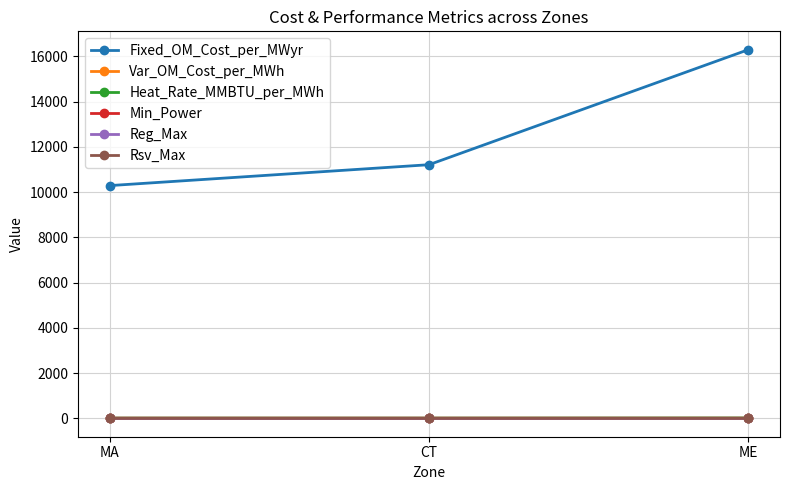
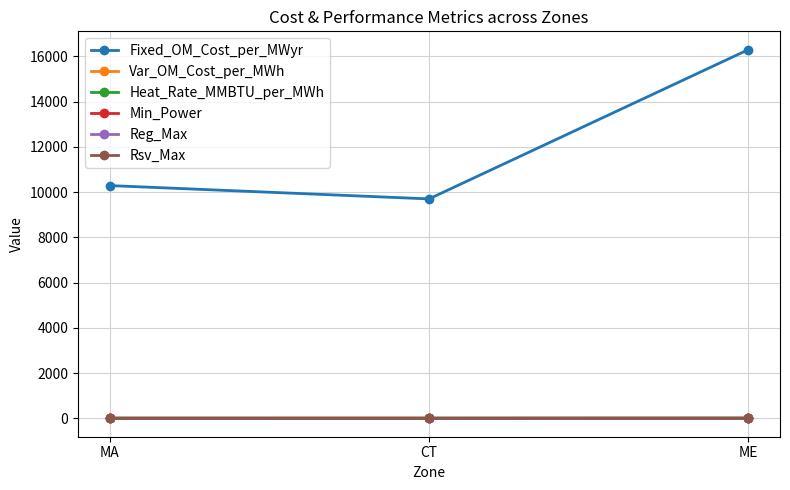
  {
    "Fixed_OM_Cost_per_MWyr": {
      "MA": 10300,
-     "CT": 11200,
+     "CT": 9700,
      "ME": 16300
    },
    "Rsv_Max": {
      "MA": 0,
      "CT": 0,
      "ME": 0
    }
  }
